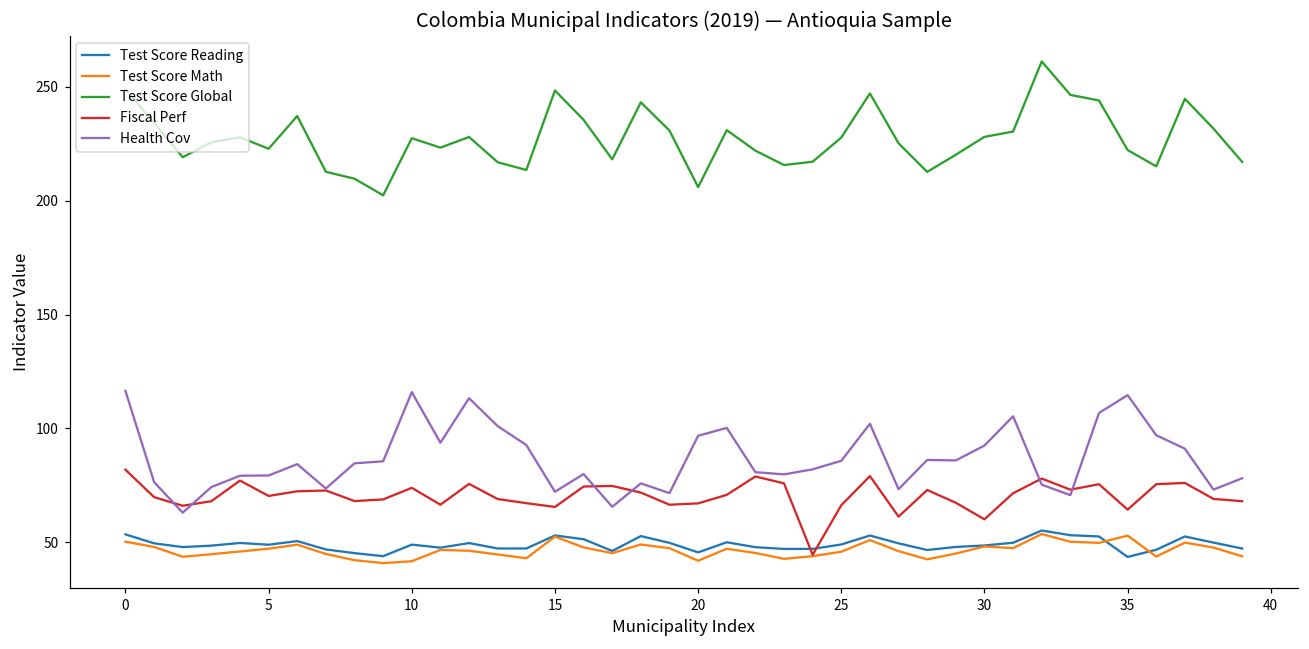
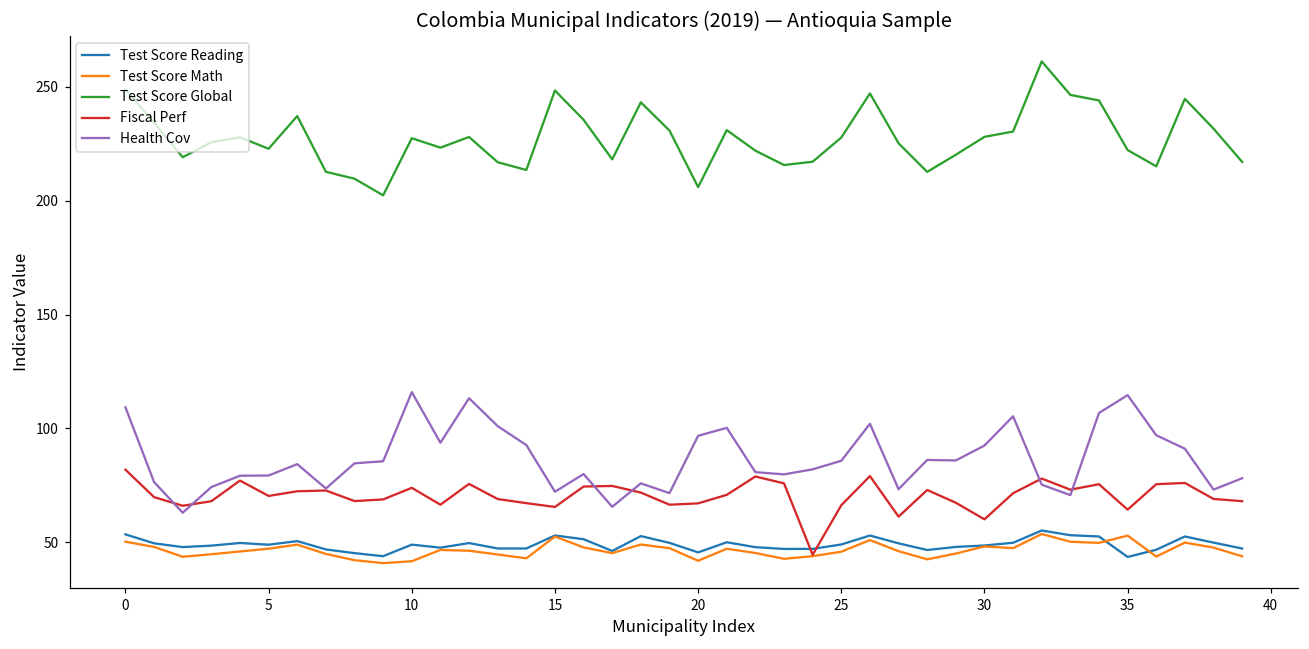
  {
    "Test Score Reading": {
      "0": 54,
      "5": 49,
      "10": 49,
      "20": 46,
      "25": 49,
      "35": 44
    },
    "Test Score Math": {
      "0": 50,
      "5": 47,
      "10": 42,
      "20": 42,
      "25": 46,
      "35": 53
    },
    "Test Score Global": {
      "5": 223,
      "10": 227,
      "15": 248,
      "20": 206,
      "25": 228,
      "30": 228,
      "35": 222
    },
    "Fiscal Perf": {
      "0": 82,
      "5": 70,
      "10": 74,
      "15": 66,
      "20": 67,
      "25": 66,
      "30": 60,
      "35": 64
    },
    "Health Cov": {
-     "0": 117,
+     "0": 109,
      "5": 79,
      "10": 116,
      "15": 72,
      "20": 97,
      "25": 86,
      "30": 93,
      "35": 115
    }
  }
